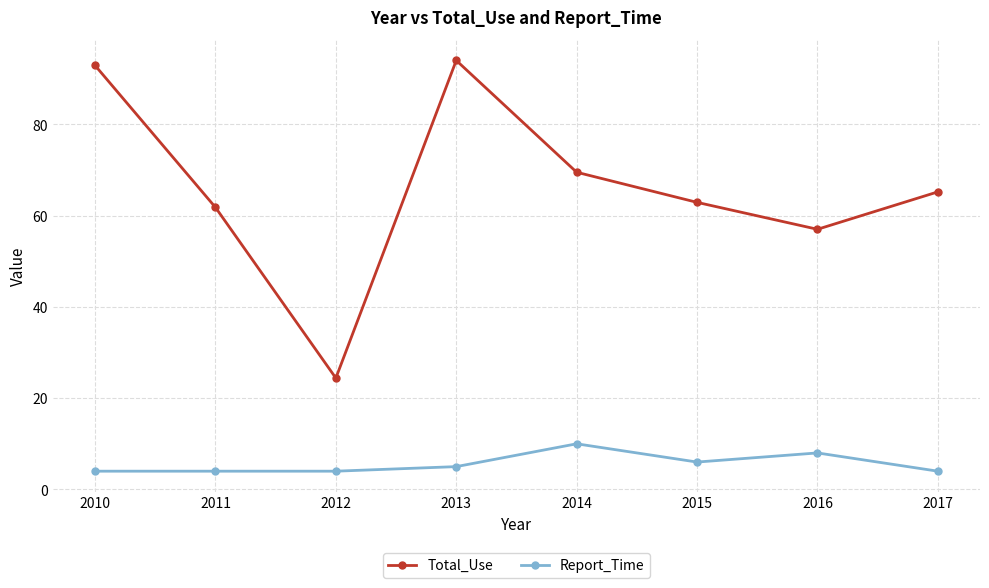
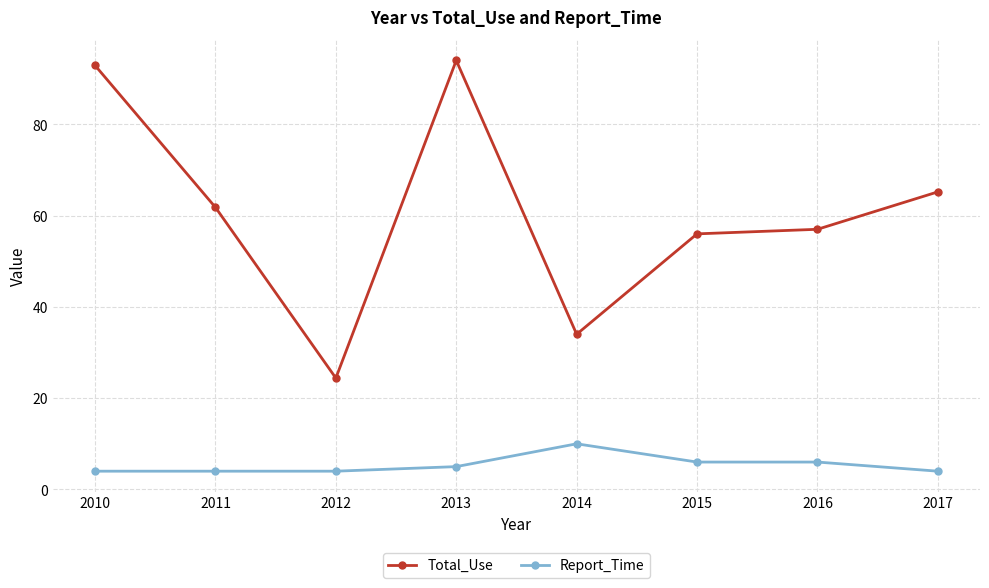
  {
    "Total_Use": {
      "2010": 93,
      "2011": 62,
      "2012": 24,
      "2013": 94,
-     "2014": 70,
-     "2015": 63,
+     "2014": 34,
+     "2015": 56,
      "2016": 57,
      "2017": 65
    },
    "Report_Time": {
      "2010": 4,
      "2011": 4,
      "2012": 4,
      "2013": 5,
      "2014": 10,
      "2015": 6,
-     "2016": 8,
+     "2016": 6,
      "2017": 4
    }
  }
